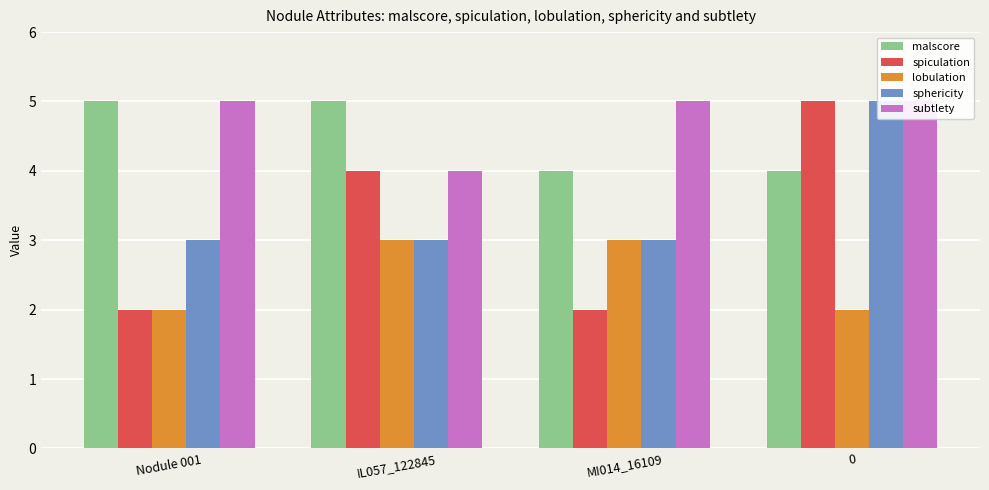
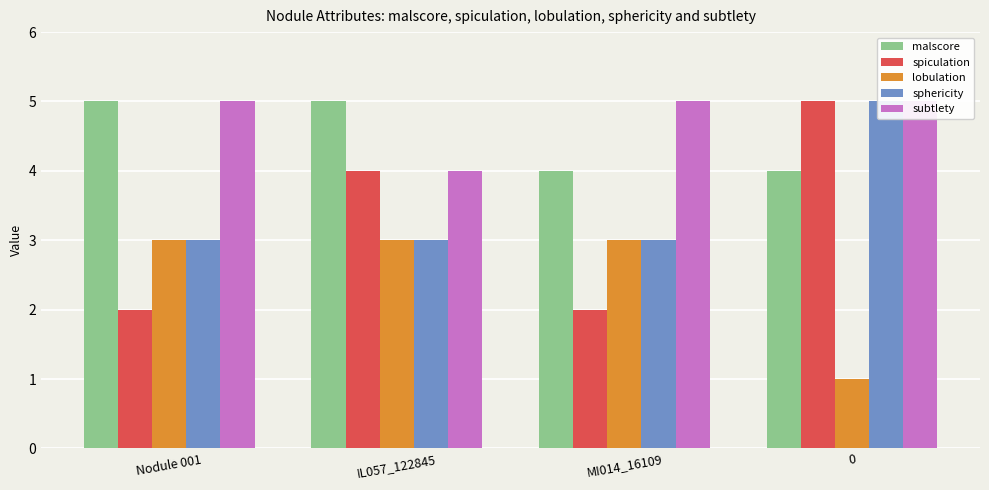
  {
    "malscore": {
      "Nodule 001": 5,
      "IL057_122845": 5,
      "MI014_16109": 4,
      "0": 4
    },
    "spiculation": {
      "Nodule 001": 2,
      "IL057_122845": 4,
      "MI014_16109": 2,
      "0": 5
    },
    "lobulation": {
-     "Nodule 001": 2,
+     "Nodule 001": 3,
      "IL057_122845": 3,
      "MI014_16109": 3,
-     "0": 2
+     "0": 1
    },
    "sphericity": {
      "Nodule 001": 3,
      "IL057_122845": 3,
      "MI014_16109": 3
    },
    "subtlety": {
      "Nodule 001": 5,
      "IL057_122845": 4,
      "MI014_16109": 5
    }
  }
